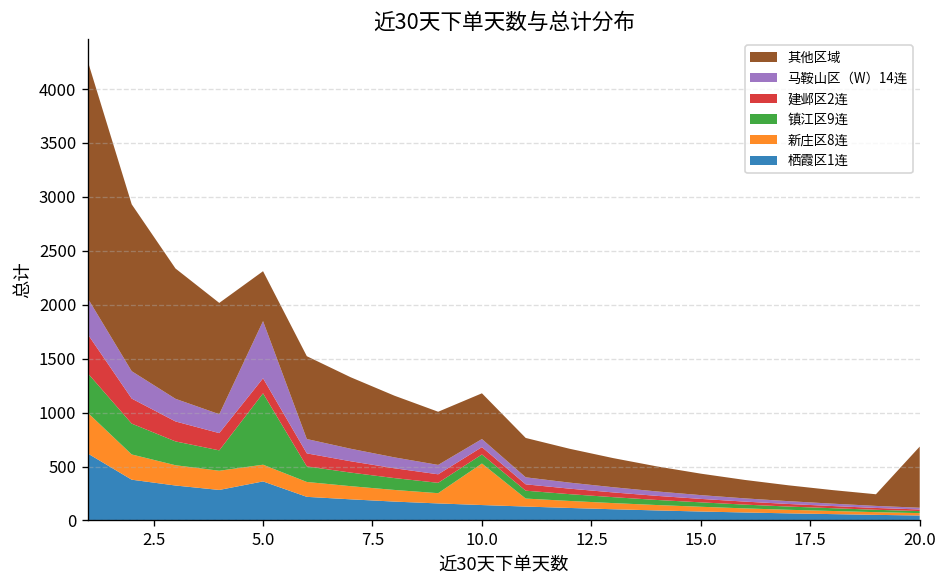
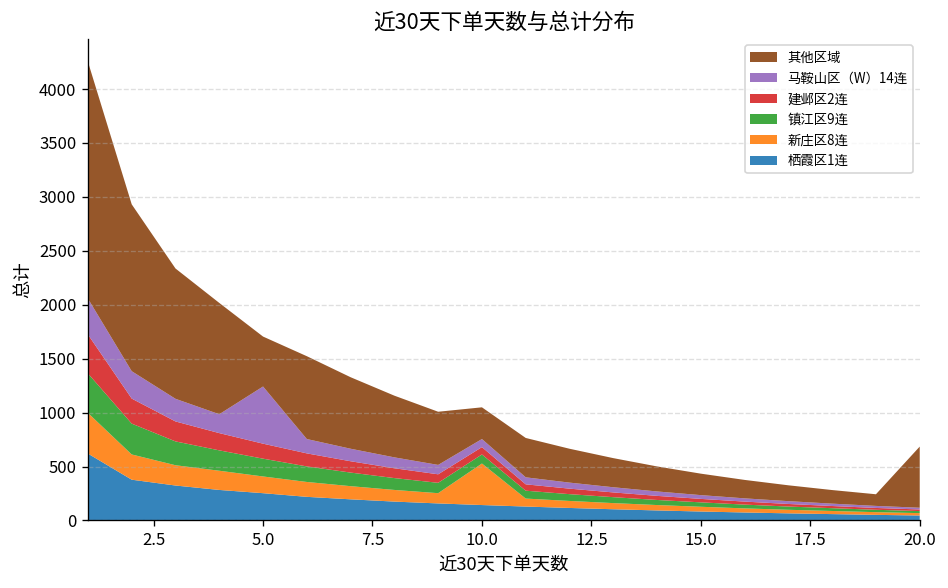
  {
    "栖霞区1连": {
-     "5.0": 400,
+     "5.0": 300,
      "10.0": 100,
      "15.0": 100
    },
    "新庄区8连": {
      "5.0": 200,
      "10.0": 400,
      "15.0": 0
    },
    "镇江区9连": {
-     "5.0": 700,
+     "5.0": 200,
      "10.0": 100,
      "15.0": 0
    },
    "建邺区2连": {
      "5.0": 100,
      "10.0": 100,
      "15.0": 0
    },
    "马鞍山区（W）14连": {
      "5.0": 500,
      "10.0": 100,
      "15.0": 0
    },
    "其他区域": {
      "5.0": 500,
-     "10.0": 400,
+     "10.0": 300,
      "15.0": 200,
      "20.0": 600
    }
  }
